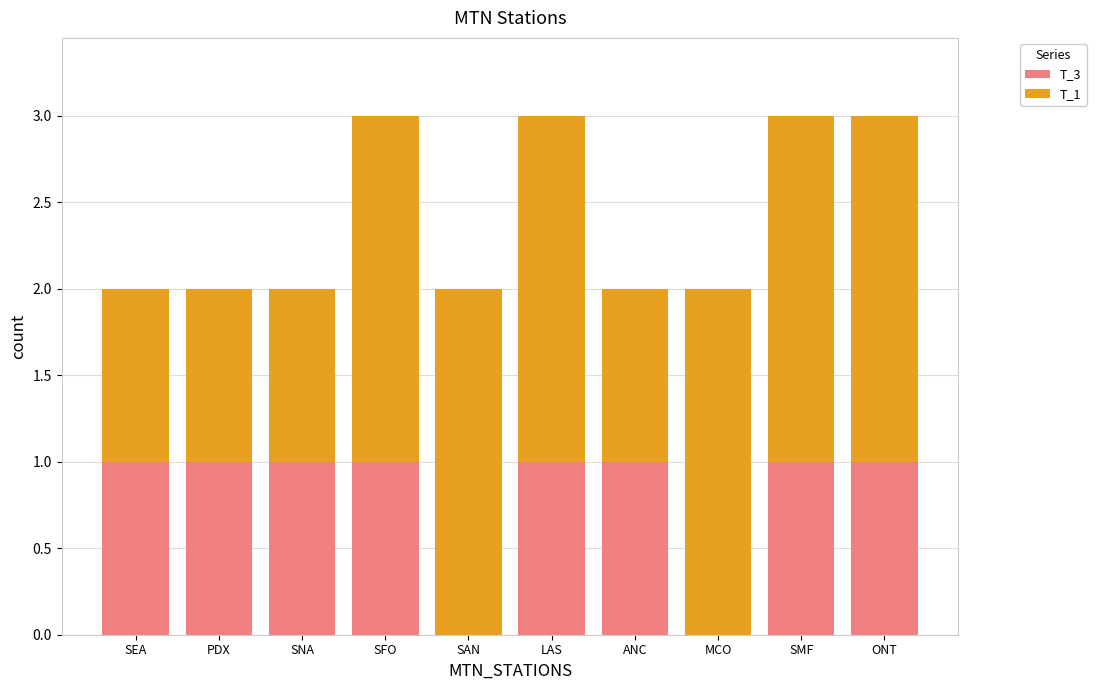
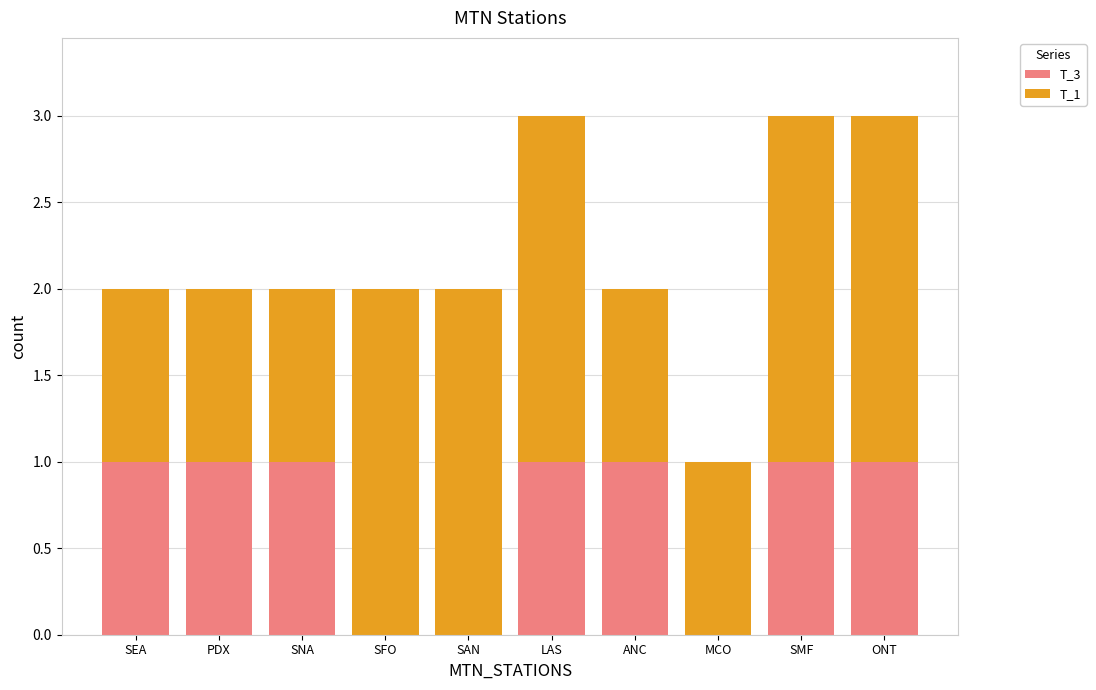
  {
    "T_3": {
      "SEA": 1,
      "PDX": 1,
      "SNA": 1,
-     "SFO": 1,
+     "SFO": 0,
      "SAN": 0,
      "LAS": 1,
      "ANC": 1,
      "MCO": 0,
      "SMF": 1,
      "ONT": 1
    },
    "T_1": {
      "SEA": 1,
      "PDX": 1,
      "SNA": 1,
      "SFO": 2,
      "SAN": 2,
      "LAS": 2,
      "ANC": 1,
-     "MCO": 2,
+     "MCO": 1,
      "SMF": 2,
      "ONT": 2
    }
  }
